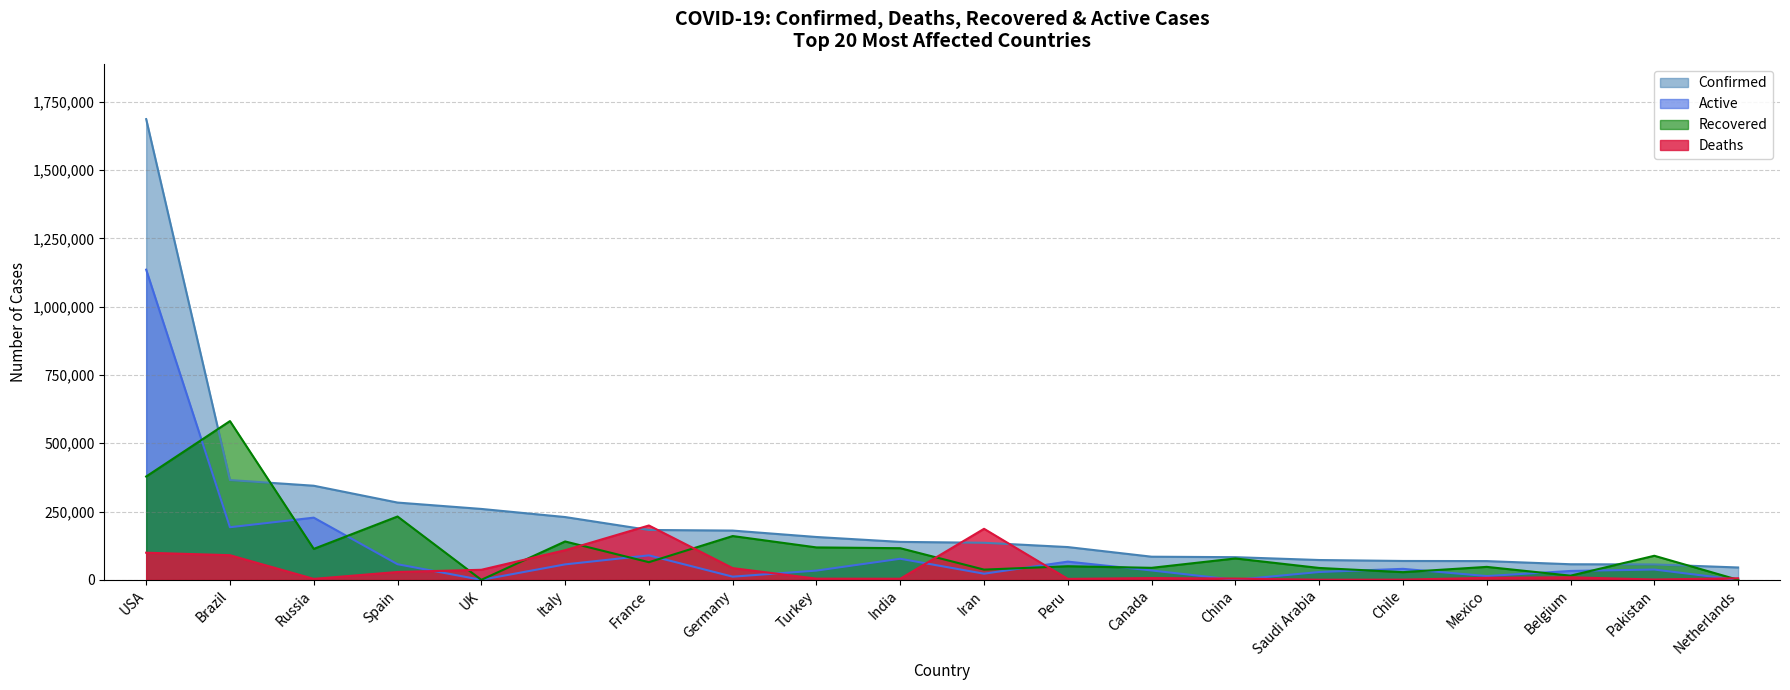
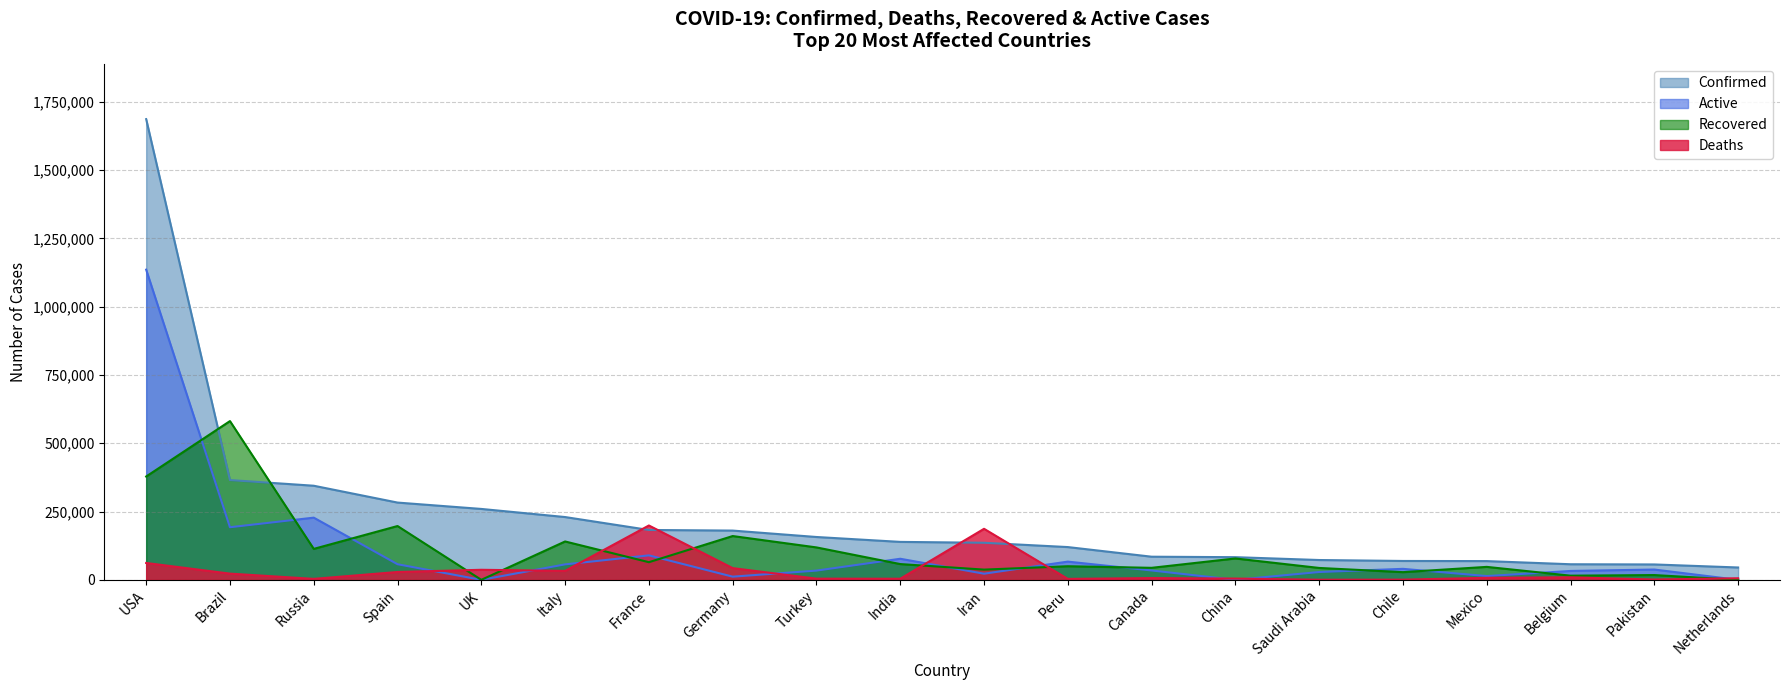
  {
    "Recovered": {
      "USA": "380,000",
      "Brazil": "580,000",
      "Russia": "110,000",
-     "Spain": "230,000",
+     "Spain": "200,000",
      "Italy": "140,000",
      "France": "60,000",
      "Germany": "160,000",
      "Turkey": "120,000",
-     "India": "120,000",
+     "India": "60,000",
      "Iran": "40,000",
      "Peru": "50,000",
      "Canada": "40,000",
      "Saudi Arabia": "40,000",
      "Chile": "30,000",
      "Mexico": "50,000",
-     "Pakistan": "90,000"
+     "Pakistan": "20,000"
    },
    "Deaths": {
-     "USA": "100,000",
-     "Brazil": "90,000",
+     "USA": "60,000",
+     "Brazil": "20,000",
      "Russia": "0",
      "Spain": "30,000",
      "UK": "40,000",
-     "Italy": "110,000",
+     "Italy": "30,000",
      "France": "200,000",
      "Germany": "40,000",
      "Turkey": "0",
      "India": "0",
      "Iran": "190,000",
      "Peru": "0",
      "Canada": "10,000",
      "Saudi Arabia": "0",
      "Chile": "0",
      "Pakistan": "0"
    }
  }
